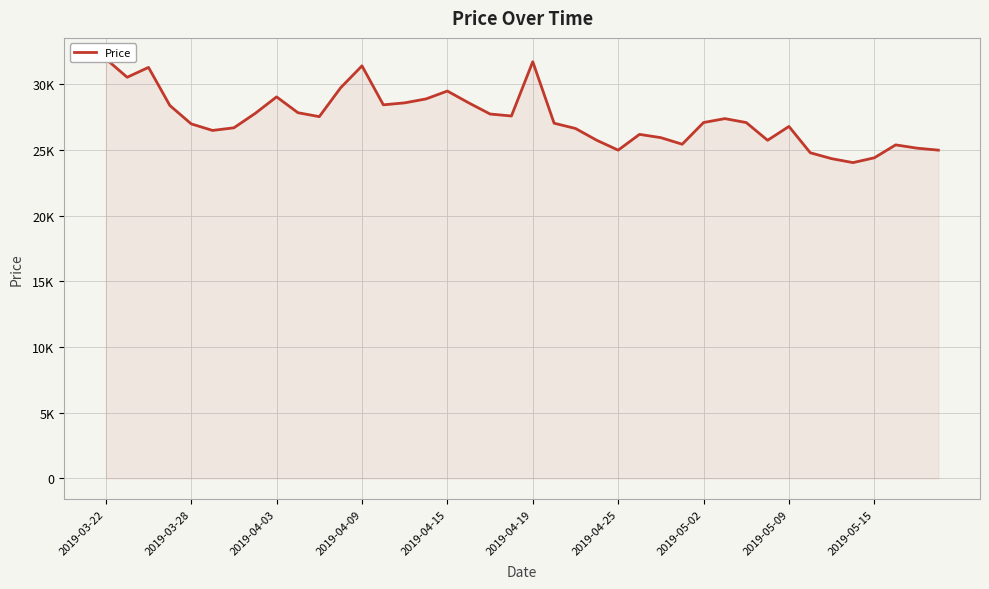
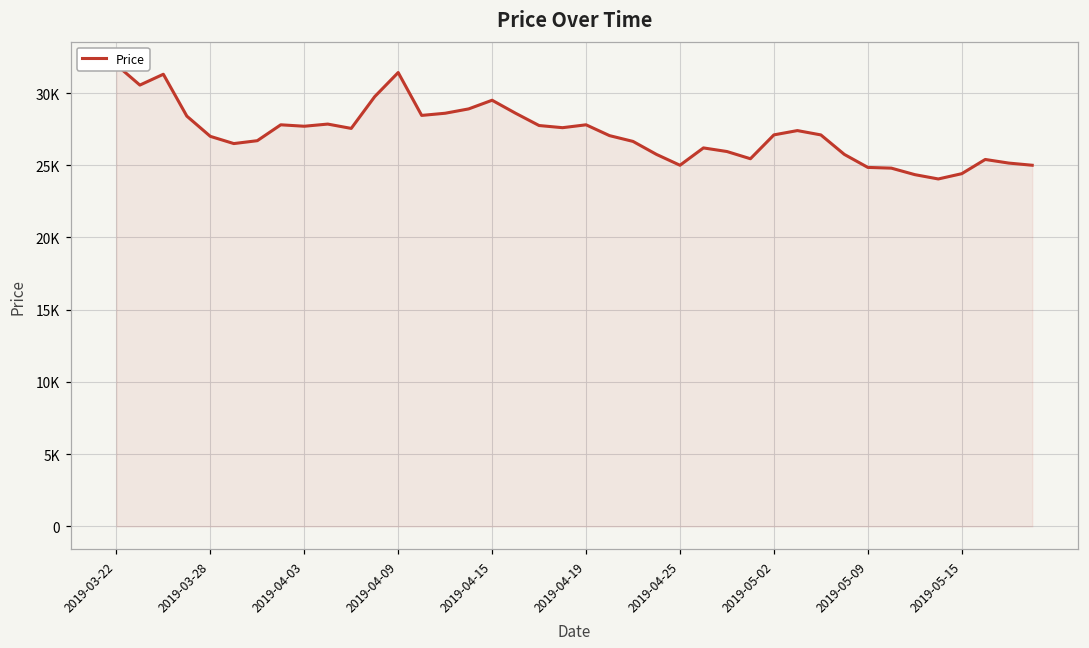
  {
    "2019-03-28": 27000,
-   "2019-04-03": 29100,
+   "2019-04-03": 27700,
    "2019-04-09": 31400,
    "2019-04-15": 29500,
-   "2019-04-19": 31700,
+   "2019-04-19": 27800,
    "2019-04-25": 25000,
    "2019-05-02": 27100,
-   "2019-05-09": 26800,
+   "2019-05-09": 24900,
    "2019-05-15": 24400
  }
